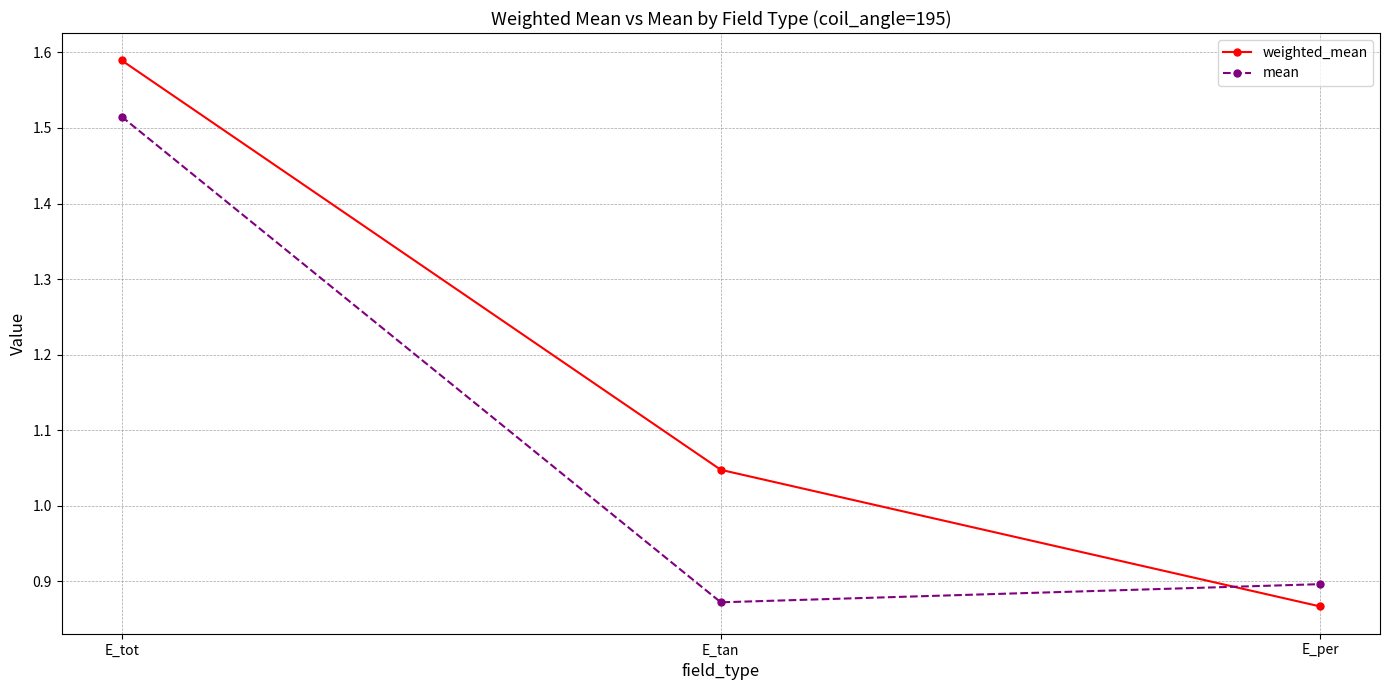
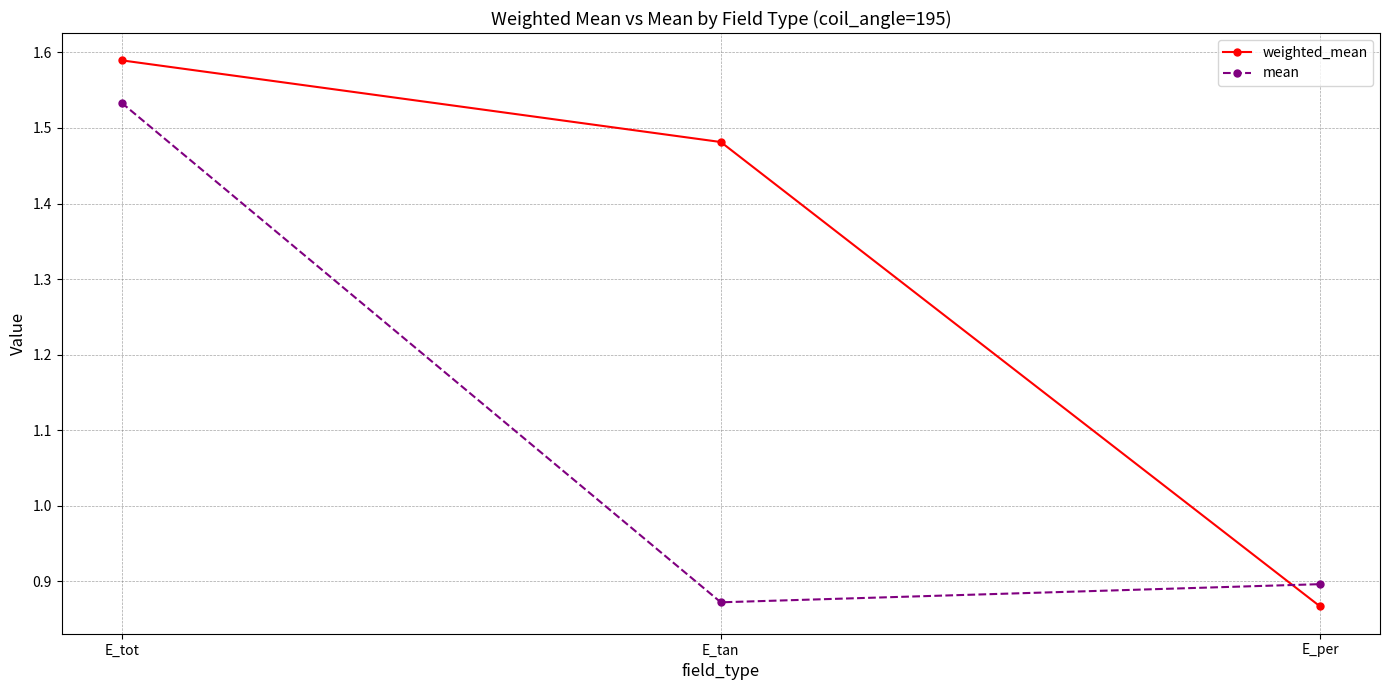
  {
    "weighted_mean": {
      "E_tot": 1.59,
-     "E_tan": 1.05,
+     "E_tan": 1.48,
      "E_per": 0.87
    },
    "mean": {
-     "E_tot": 1.52,
+     "E_tot": 1.53,
      "E_tan": 0.87,
      "E_per": 0.90
    }
  }
